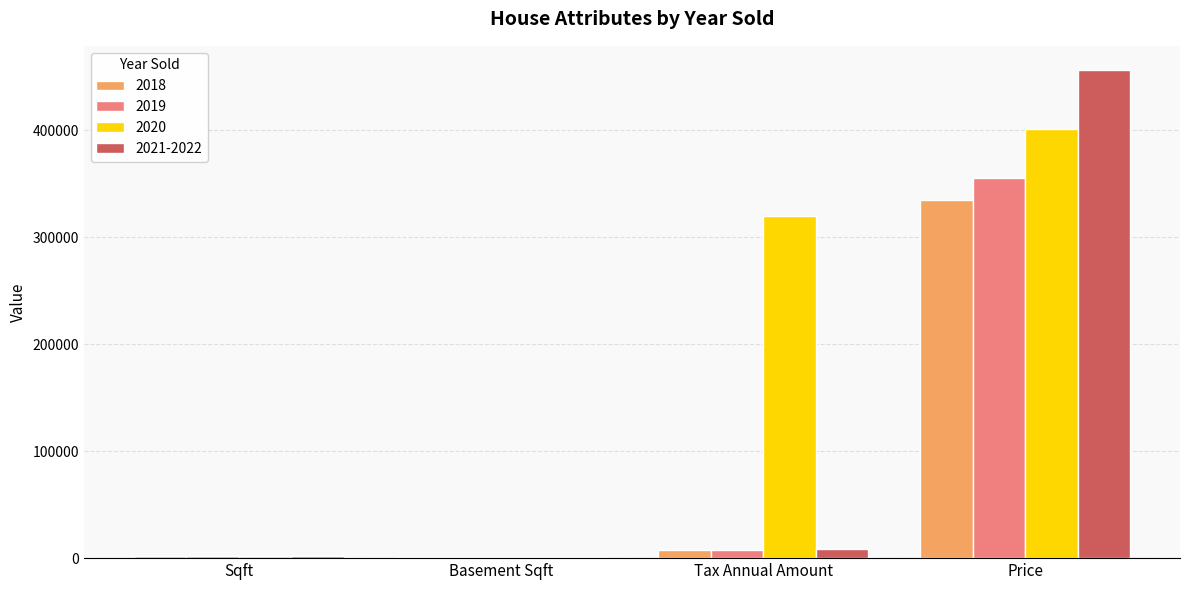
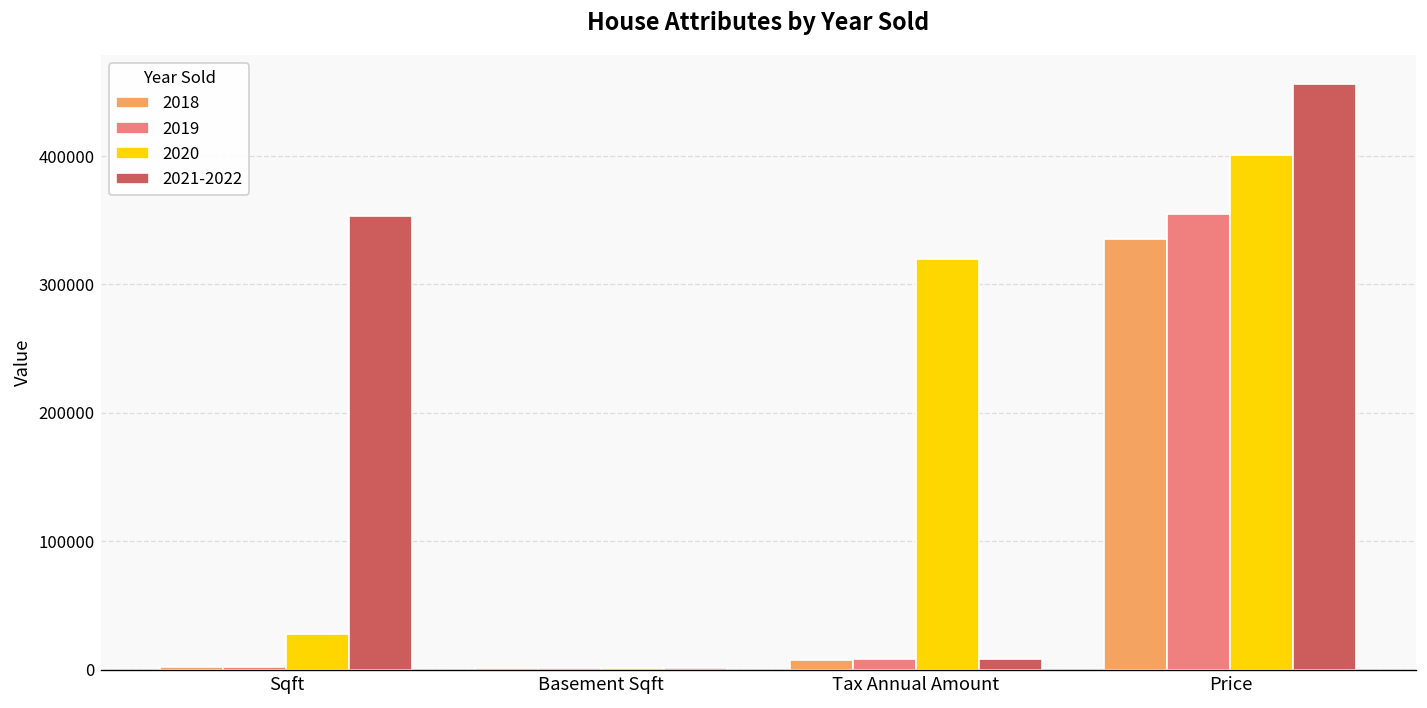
  {
    "2020": {
-     "Sqft": 2000,
+     "Sqft": 28000,
      "Tax Annual Amount": 320000,
      "Price": 401000
    },
    "2021-2022": {
-     "Sqft": 2000,
+     "Sqft": 353000,
      "Tax Annual Amount": 9000,
      "Price": 456000
    }
  }
